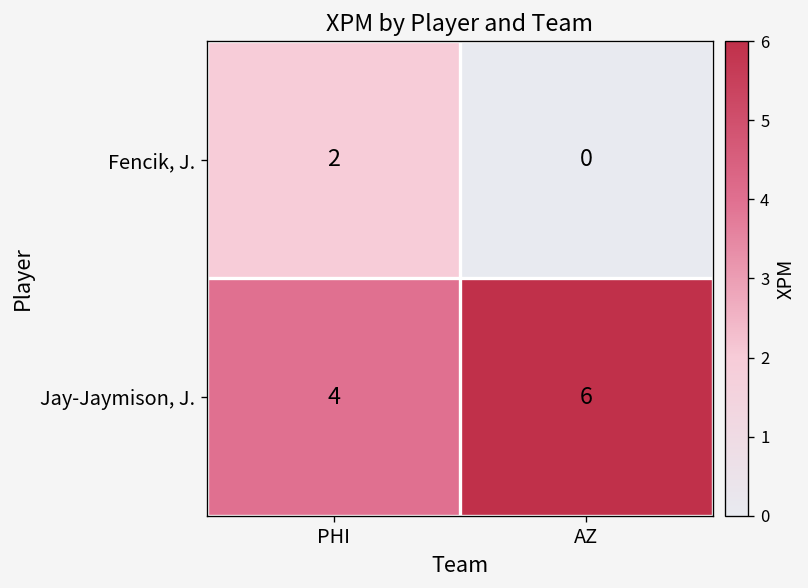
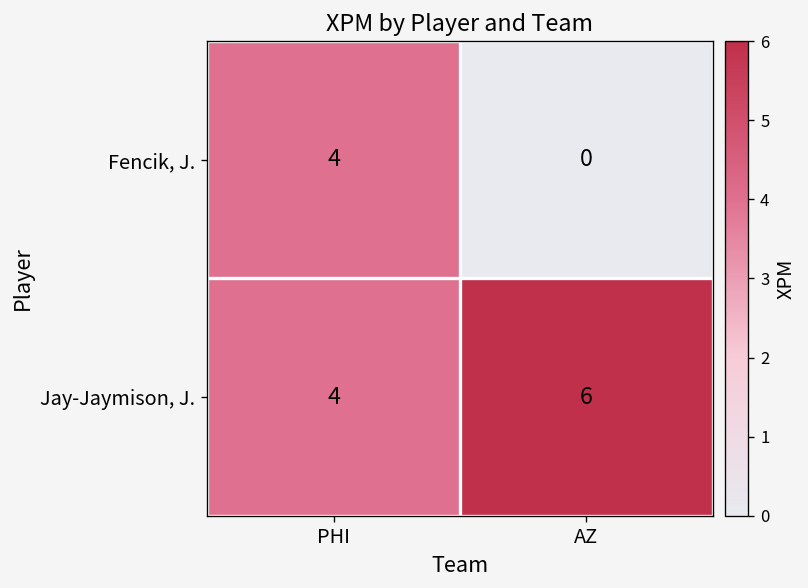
  {
    "Fencik, J.": {
-     "PHI": 2,
+     "PHI": 4,
      "AZ": 0
    },
    "Jay-Jaymison, J.": {
      "PHI": 4,
      "AZ": 6
    }
  }
